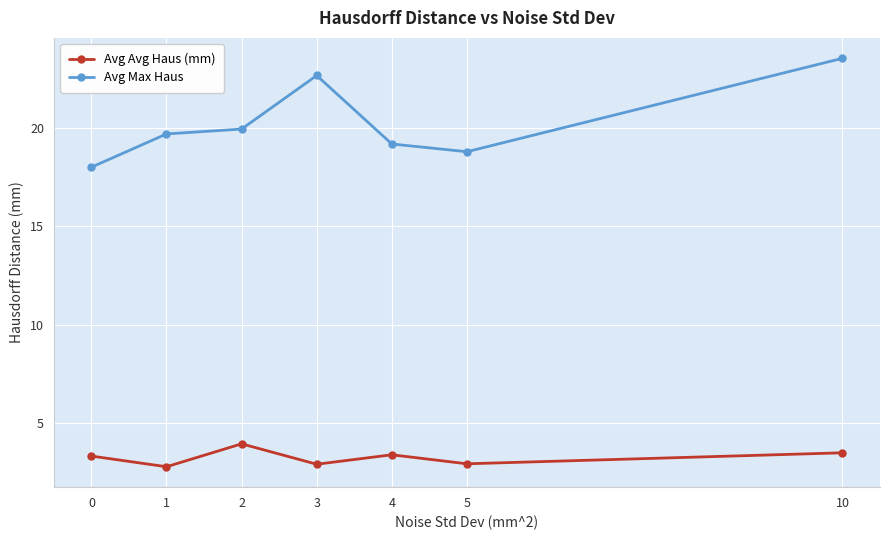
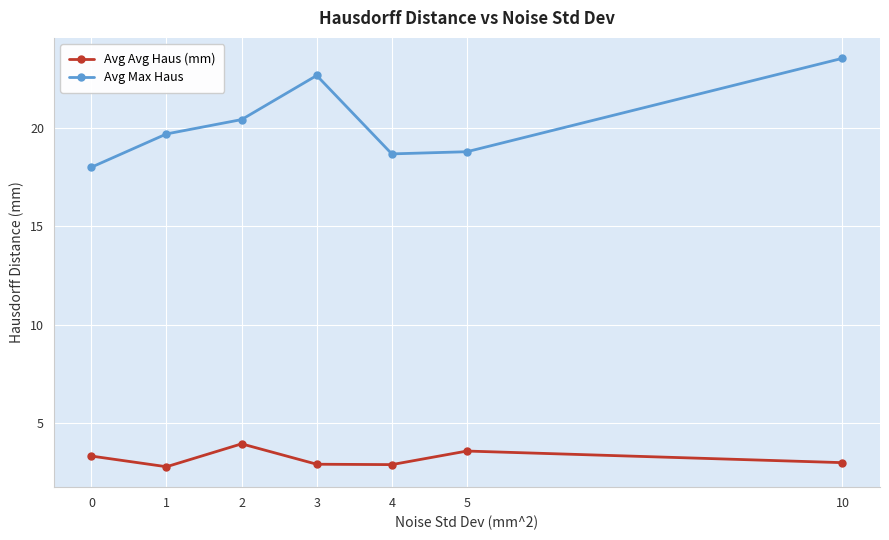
  {
    "Avg Avg Haus (mm)": {
      "0": 3.3,
      "1": 2.8,
      "2": 3.9,
      "3": 2.9,
-     "4": 3.4,
-     "5": 2.9,
-     "10": 3.5
+     "4": 2.9,
+     "5": 3.6,
+     "10": 3.0
    },
    "Avg Max Haus": {
      "0": 18.0,
      "1": 19.7,
-     "2": 20.0,
+     "2": 20.4,
      "3": 22.7,
-     "4": 19.2,
+     "4": 18.7,
      "5": 18.8,
      "10": 23.6
    }
  }
